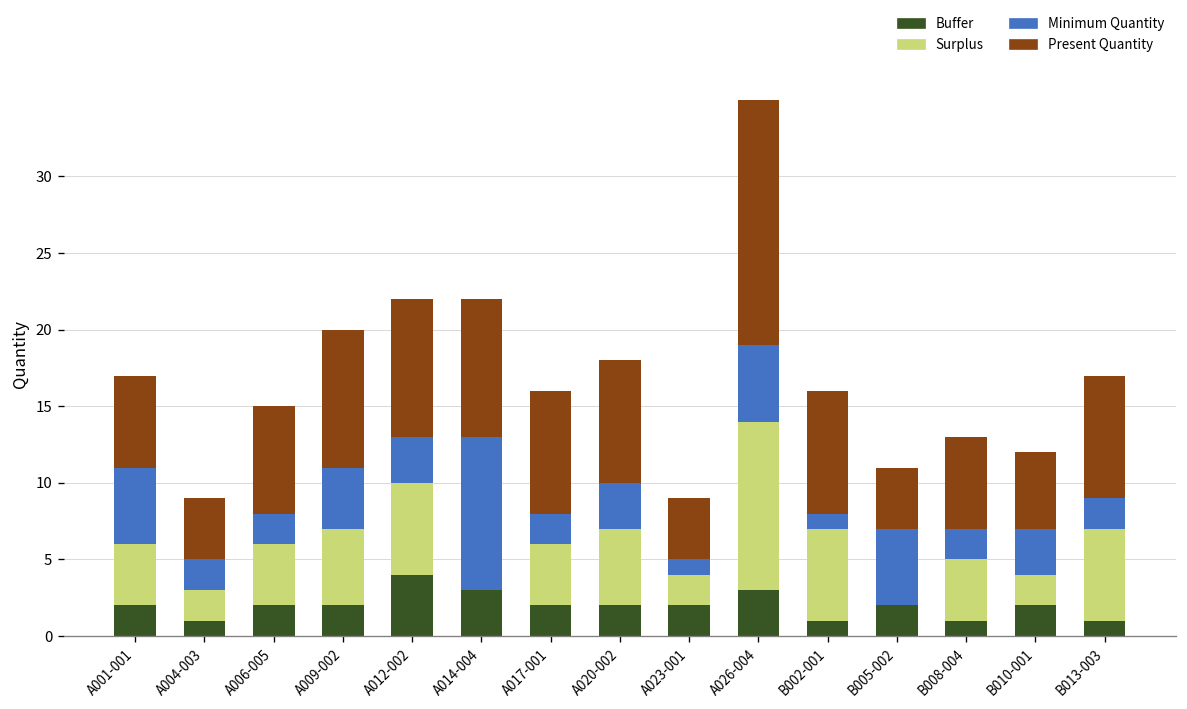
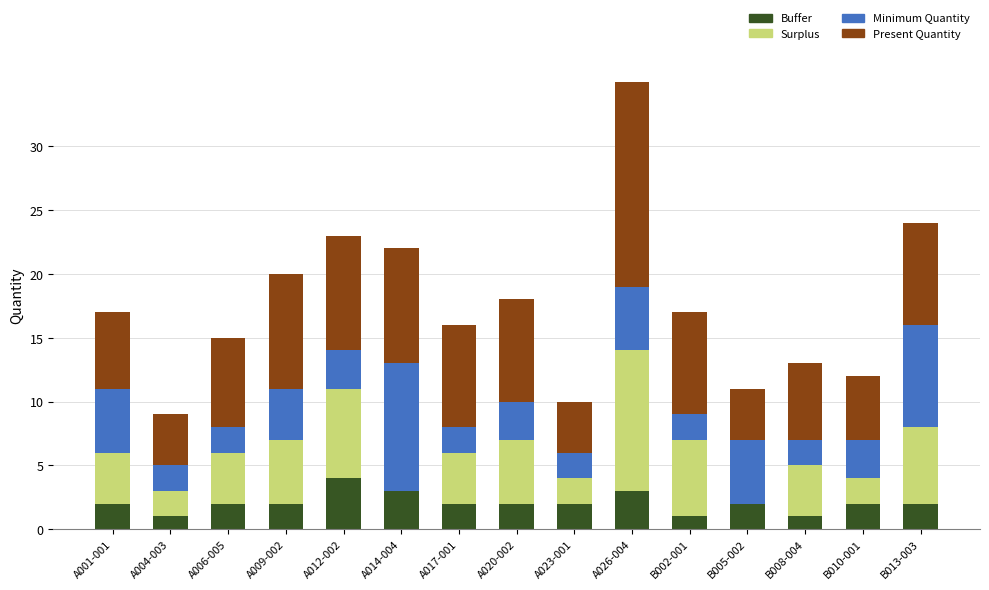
  {
    "Buffer": {
      "A001-001": 2,
      "A004-003": 1,
      "A006-005": 2,
      "A009-002": 2,
      "A012-002": 4,
      "A014-004": 3,
      "A017-001": 2,
      "A020-002": 2,
      "A023-001": 2,
      "A026-004": 3,
      "B002-001": 1,
      "B005-002": 2,
      "B008-004": 1,
      "B010-001": 2,
-     "B013-003": 1
+     "B013-003": 2
    },
    "Surplus": {
      "A001-001": 4,
      "A004-003": 2,
      "A006-005": 4,
      "A009-002": 5,
-     "A012-002": 6,
+     "A012-002": 7,
      "A014-004": 0,
      "A017-001": 4,
      "A020-002": 5,
      "A023-001": 2,
      "A026-004": 11,
      "B002-001": 6,
      "B005-002": 0,
      "B008-004": 4,
      "B010-001": 2,
      "B013-003": 6
    },
    "Minimum Quantity": {
      "A001-001": 5,
      "A004-003": 2,
      "A006-005": 2,
      "A009-002": 4,
      "A012-002": 3,
      "A014-004": 10,
      "A017-001": 2,
      "A020-002": 3,
-     "A023-001": 1,
+     "A023-001": 2,
      "A026-004": 5,
-     "B002-001": 1,
+     "B002-001": 2,
      "B005-002": 5,
      "B008-004": 2,
      "B010-001": 3,
-     "B013-003": 2
+     "B013-003": 8
    },
    "Present Quantity": {
      "A001-001": 6,
      "A004-003": 4,
      "A006-005": 7,
      "A009-002": 9,
      "A012-002": 9,
      "A014-004": 9,
      "A017-001": 8,
      "A020-002": 8,
      "A023-001": 4,
      "A026-004": 16,
      "B002-001": 8,
      "B005-002": 4,
      "B008-004": 6,
      "B010-001": 5,
      "B013-003": 8
    }
  }
